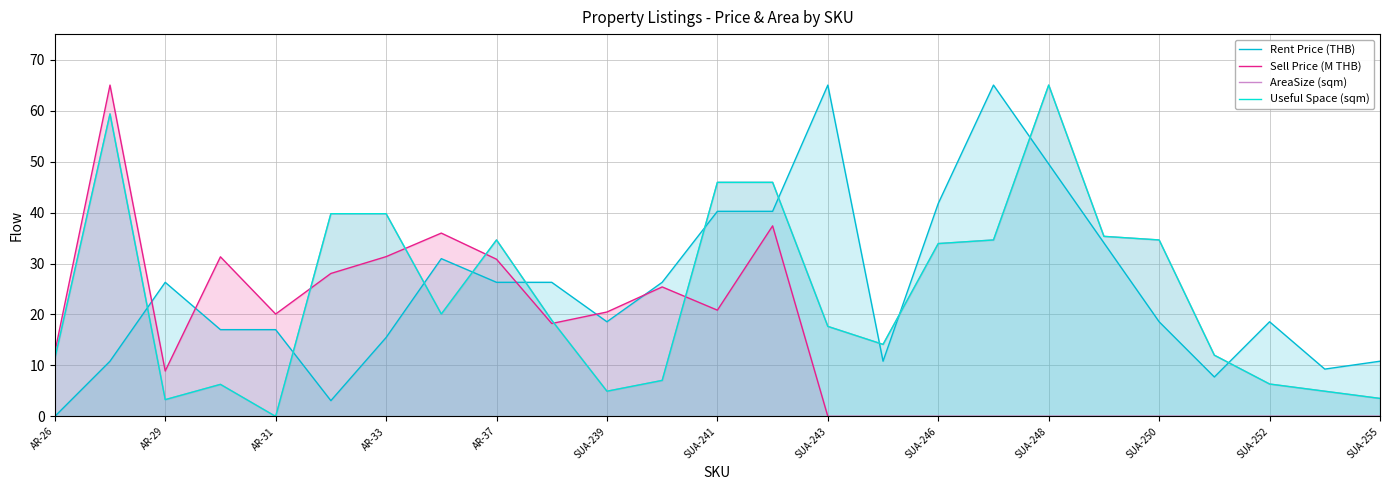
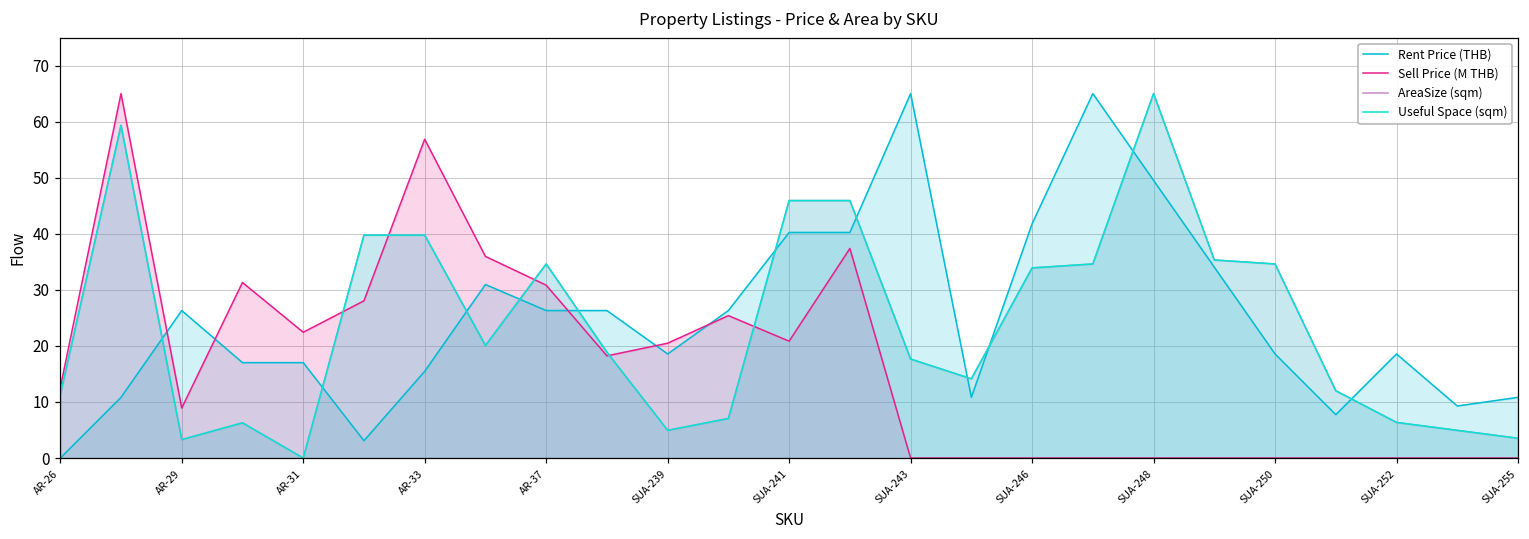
  {
    "Sell Price (M THB)": {
      "AR-26": 13,
      "AR-29": 9,
-     "AR-31": 20,
-     "AR-33": 31,
+     "AR-31": 22,
+     "AR-33": 57,
      "AR-37": 31,
      "SUA-239": 20,
      "SUA-241": 21,
      "SUA-243": 0,
      "SUA-246": 0,
      "SUA-248": 0,
      "SUA-250": 0,
      "SUA-252": 0,
      "SUA-255": 0
    }
  }
